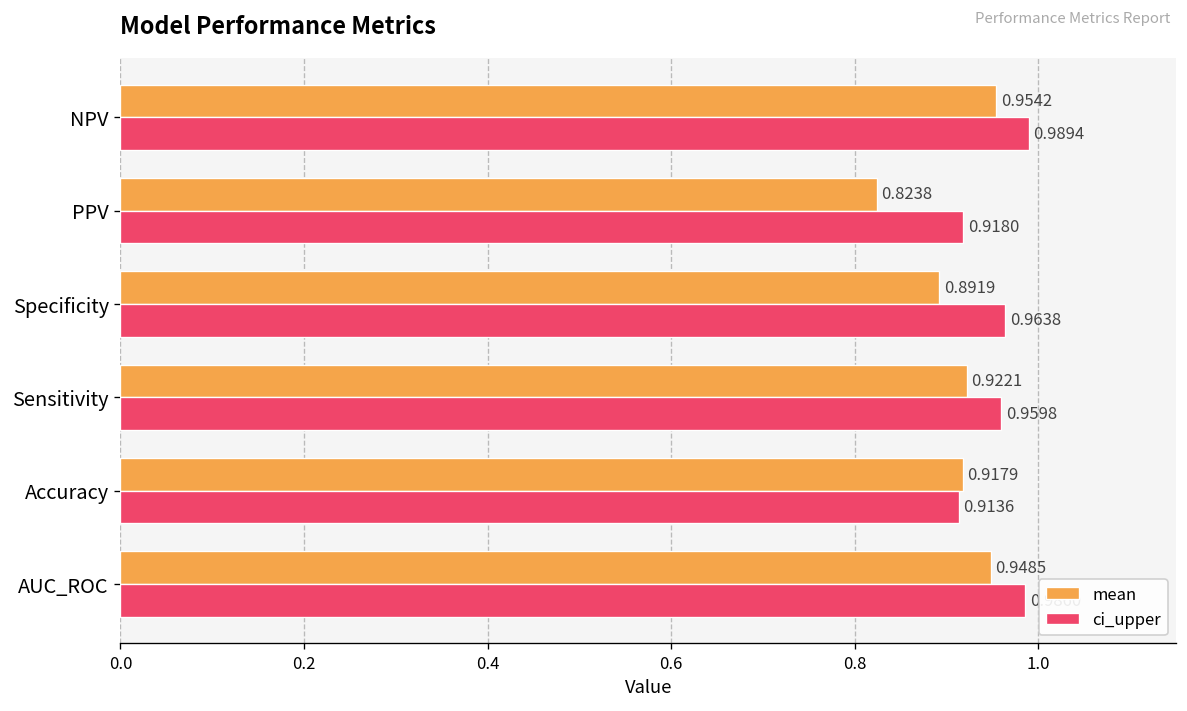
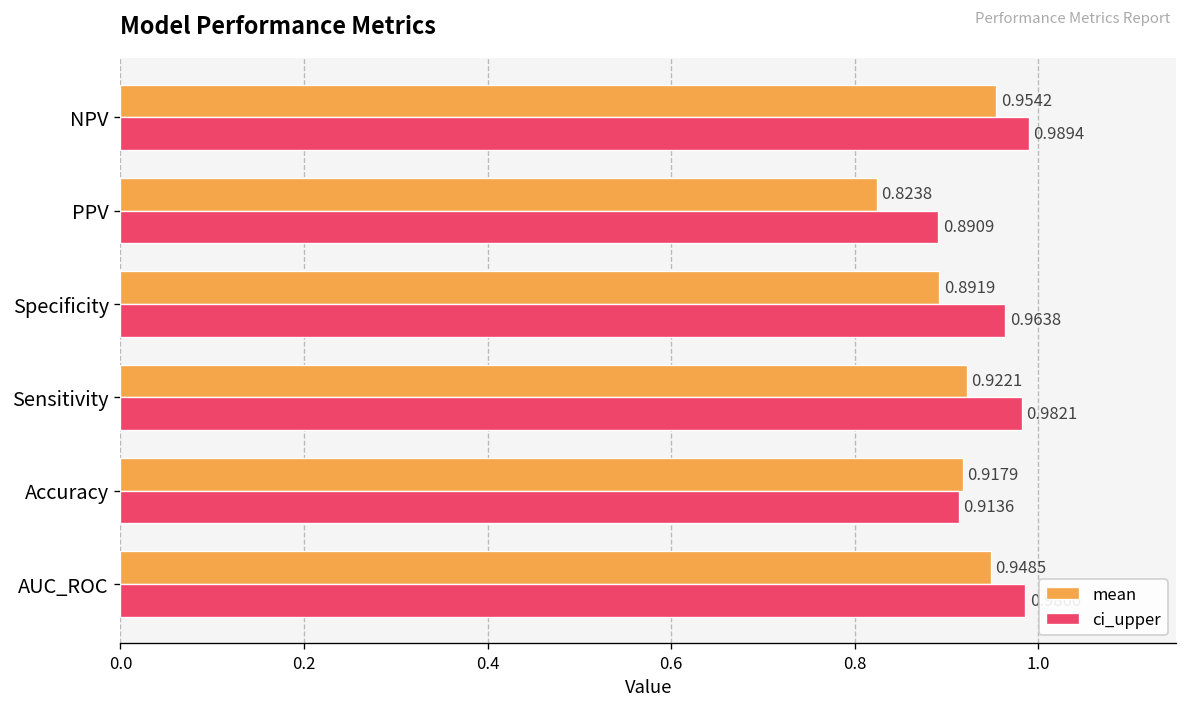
  {
    "mean": {
      "NPV": 0.9542,
      "PPV": 0.8238,
      "Specificity": 0.8919,
      "Sensitivity": 0.9221,
      "Accuracy": 0.9179,
      "AUC_ROC": 0.9485
    },
    "ci_upper": {
      "NPV": 0.9894,
-     "PPV": 0.9180,
+     "PPV": 0.8909,
      "Specificity": 0.9638,
-     "Sensitivity": 0.9598,
+     "Sensitivity": 0.9821,
      "Accuracy": 0.9136
    }
  }
